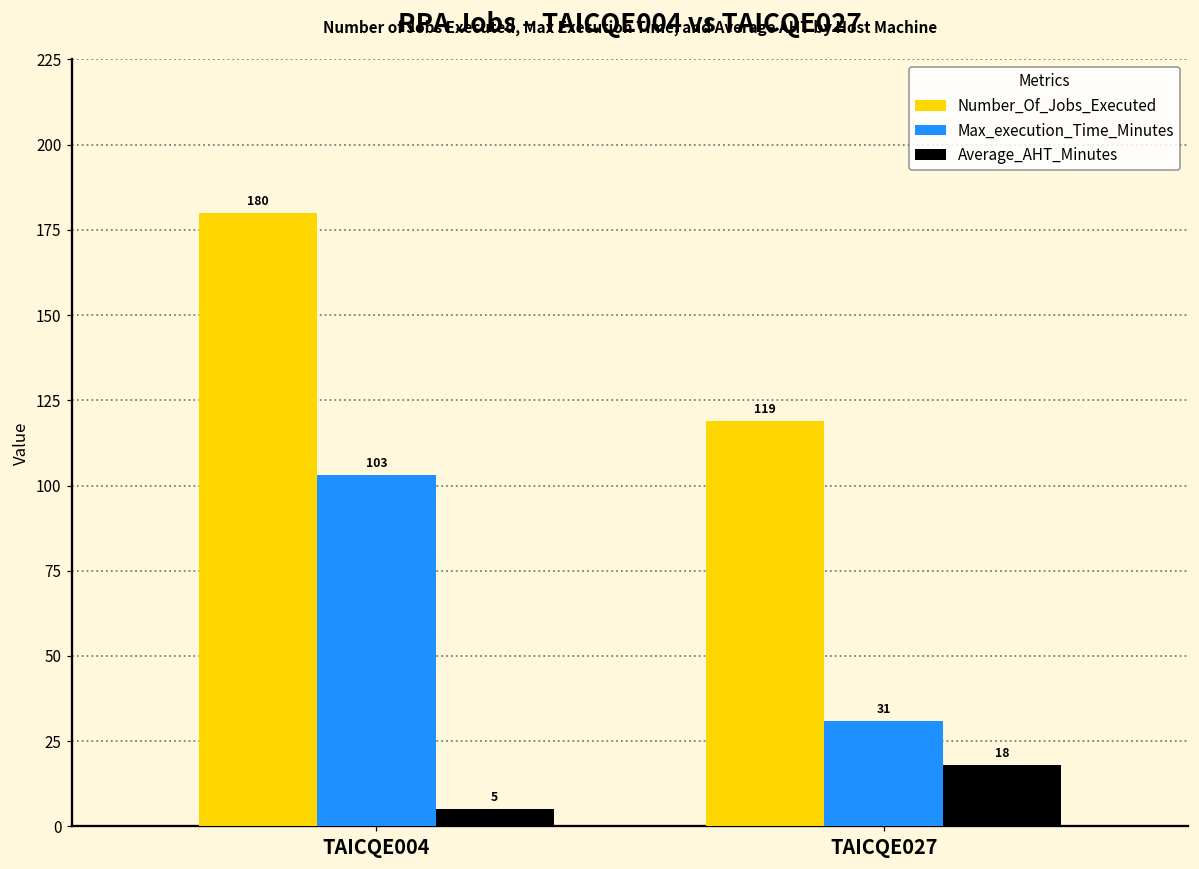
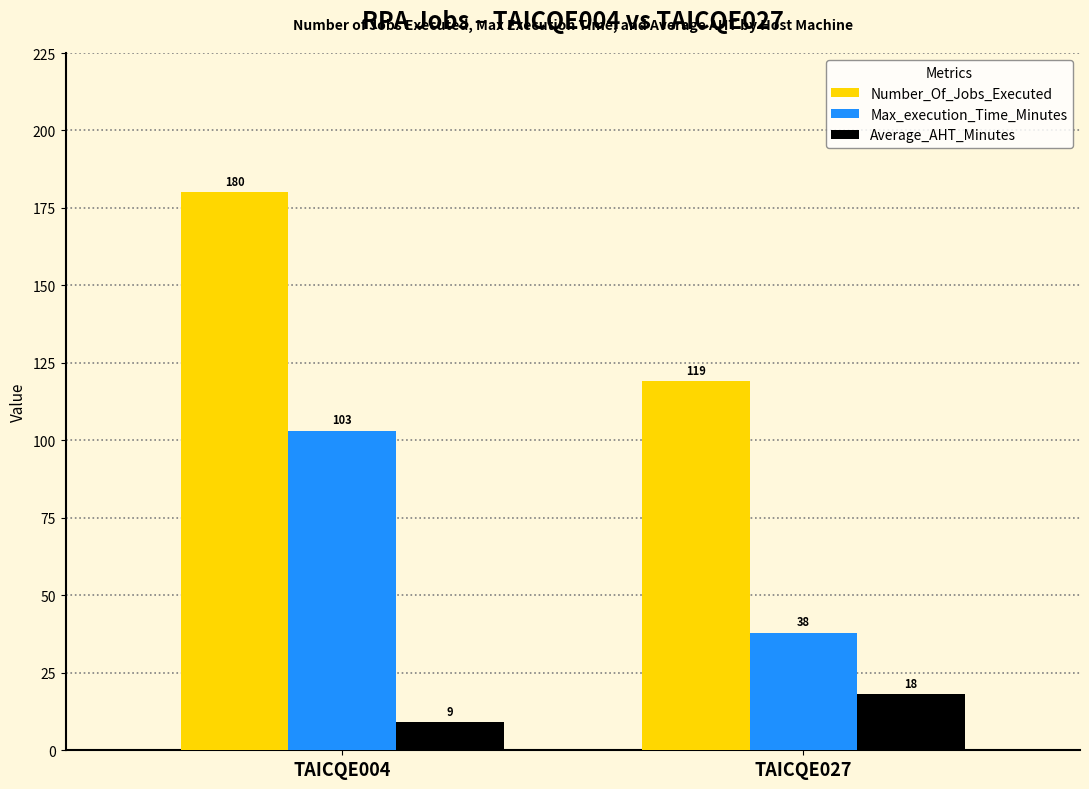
  {
    "Number_Of_Jobs_Executed": {
      "TAICQE004": 180,
      "TAICQE027": 119
    },
    "Max_execution_Time_Minutes": {
      "TAICQE004": 103,
-     "TAICQE027": 31
+     "TAICQE027": 38
    },
    "Average_AHT_Minutes": {
-     "TAICQE004": 5,
+     "TAICQE004": 9,
      "TAICQE027": 18
    }
  }
